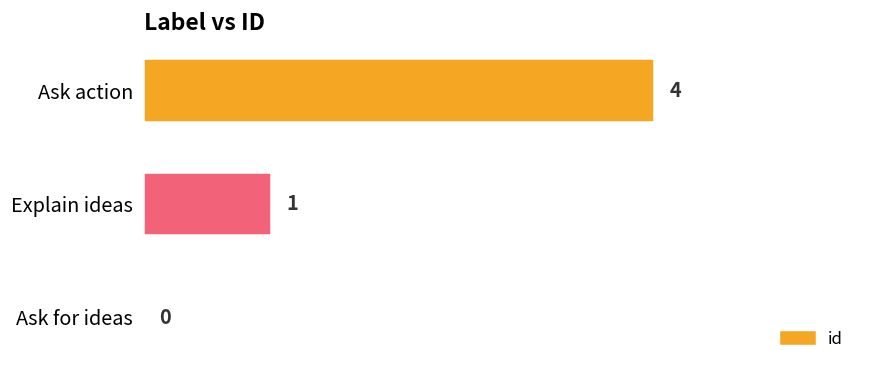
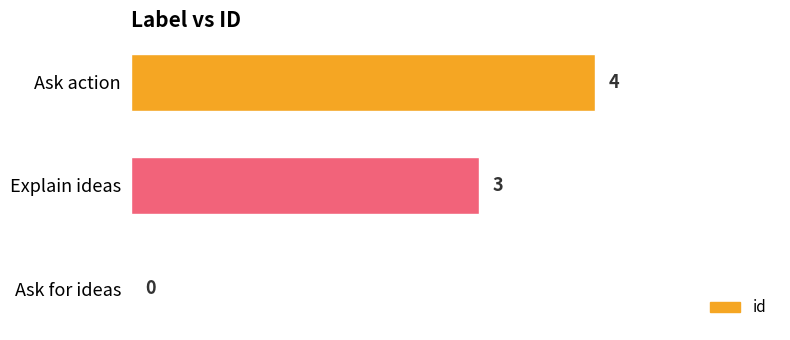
  {
    "Ask action": 4,
-   "Explain ideas": 1,
+   "Explain ideas": 3,
    "Ask for ideas": 0
  }
